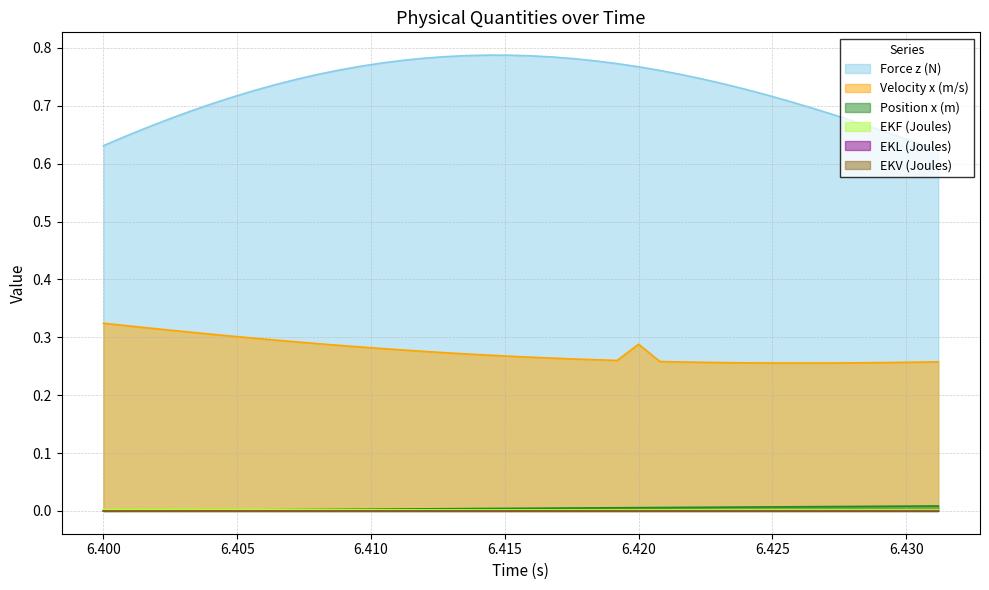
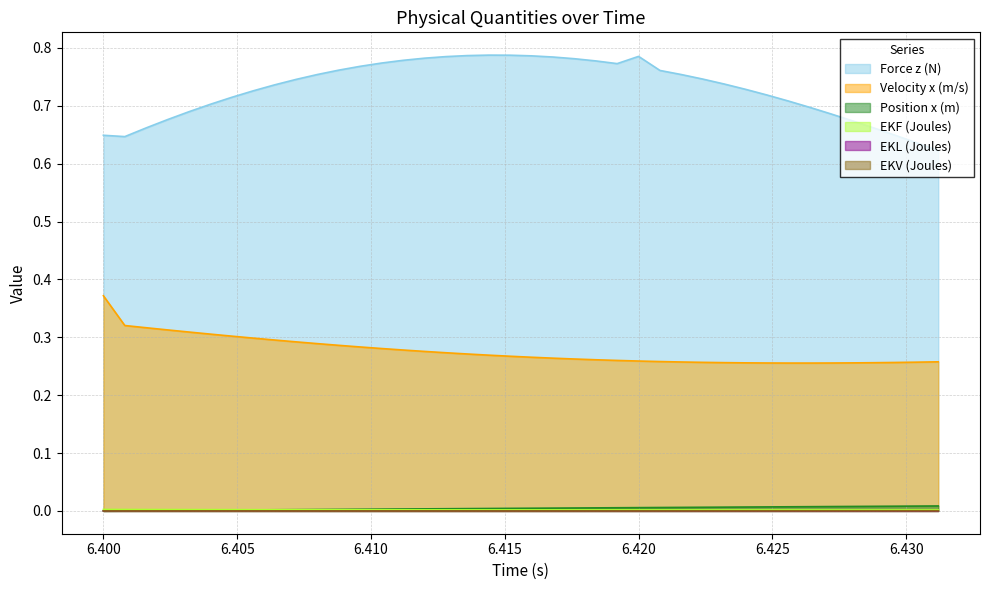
  {
    "Force z (N)": {
-     "6.400": 0.63,
-     "6.420": 0.77
+     "6.400": 0.65,
+     "6.420": 0.79
    },
    "Velocity x (m/s)": {
-     "6.400": 0.32,
-     "6.420": 0.29
+     "6.400": 0.37,
+     "6.420": 0.26
    }
  }
